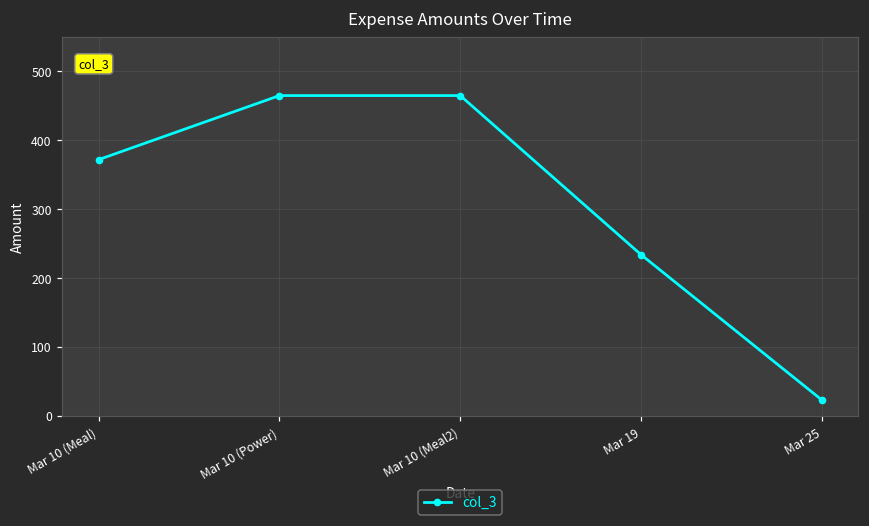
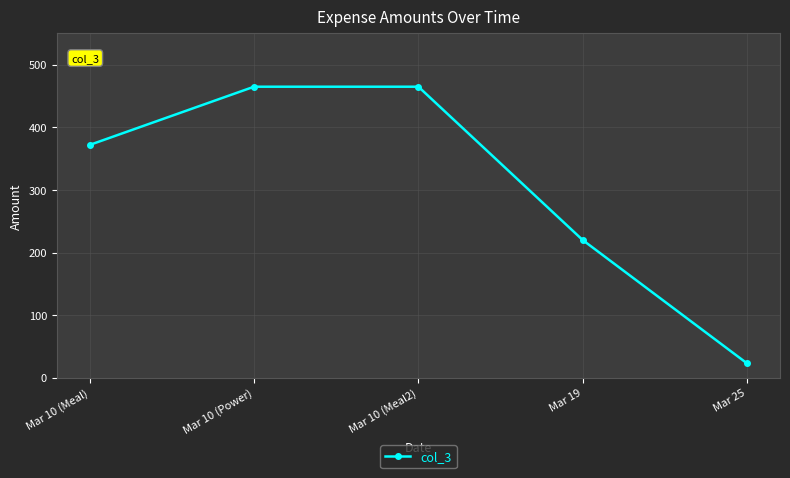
  {
    "Mar 10 (Meal)": 370,
    "Mar 10 (Power)": 470,
    "Mar 10 (Meal2)": 470,
-   "Mar 19": 230,
+   "Mar 19": 220,
    "Mar 25": 20
  }
